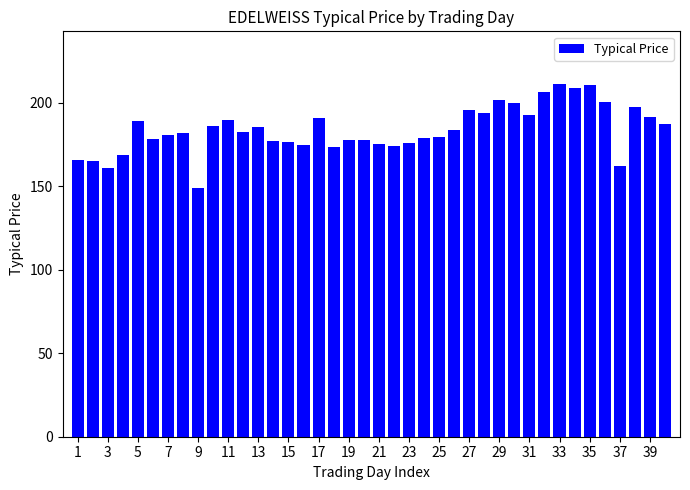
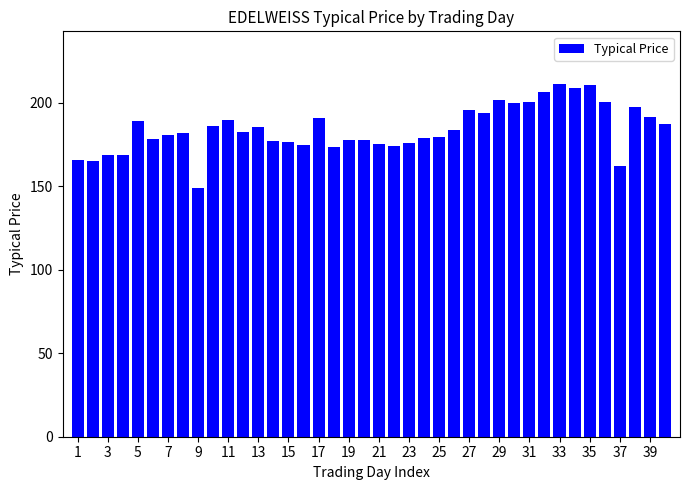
  {
    "1": 166,
-   "3": 161,
+   "3": 168,
    "5": 189,
    "7": 181,
    "9": 149,
    "11": 190,
    "13": 185,
    "15": 176,
    "17": 191,
    "19": 178,
    "21": 175,
    "23": 176,
    "25": 179,
    "27": 195,
    "29": 202,
-   "31": 192,
+   "31": 201,
    "33": 211,
    "35": 210,
    "37": 162,
    "39": 191
  }
